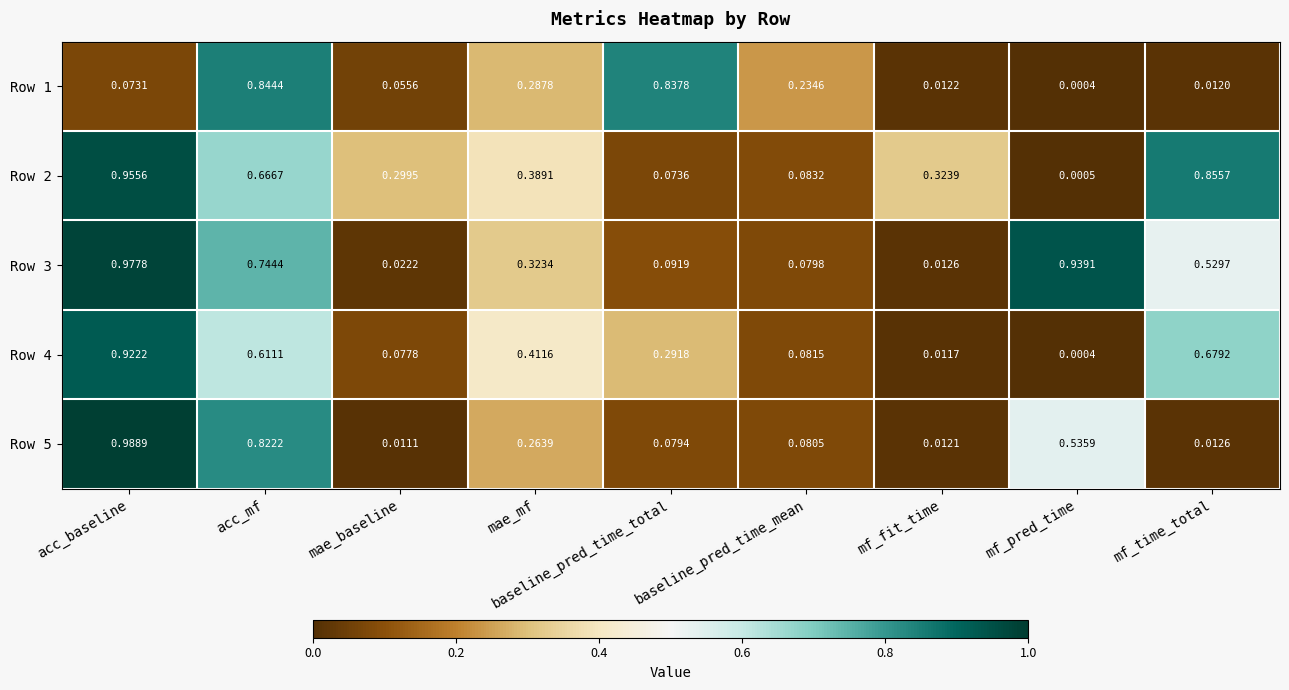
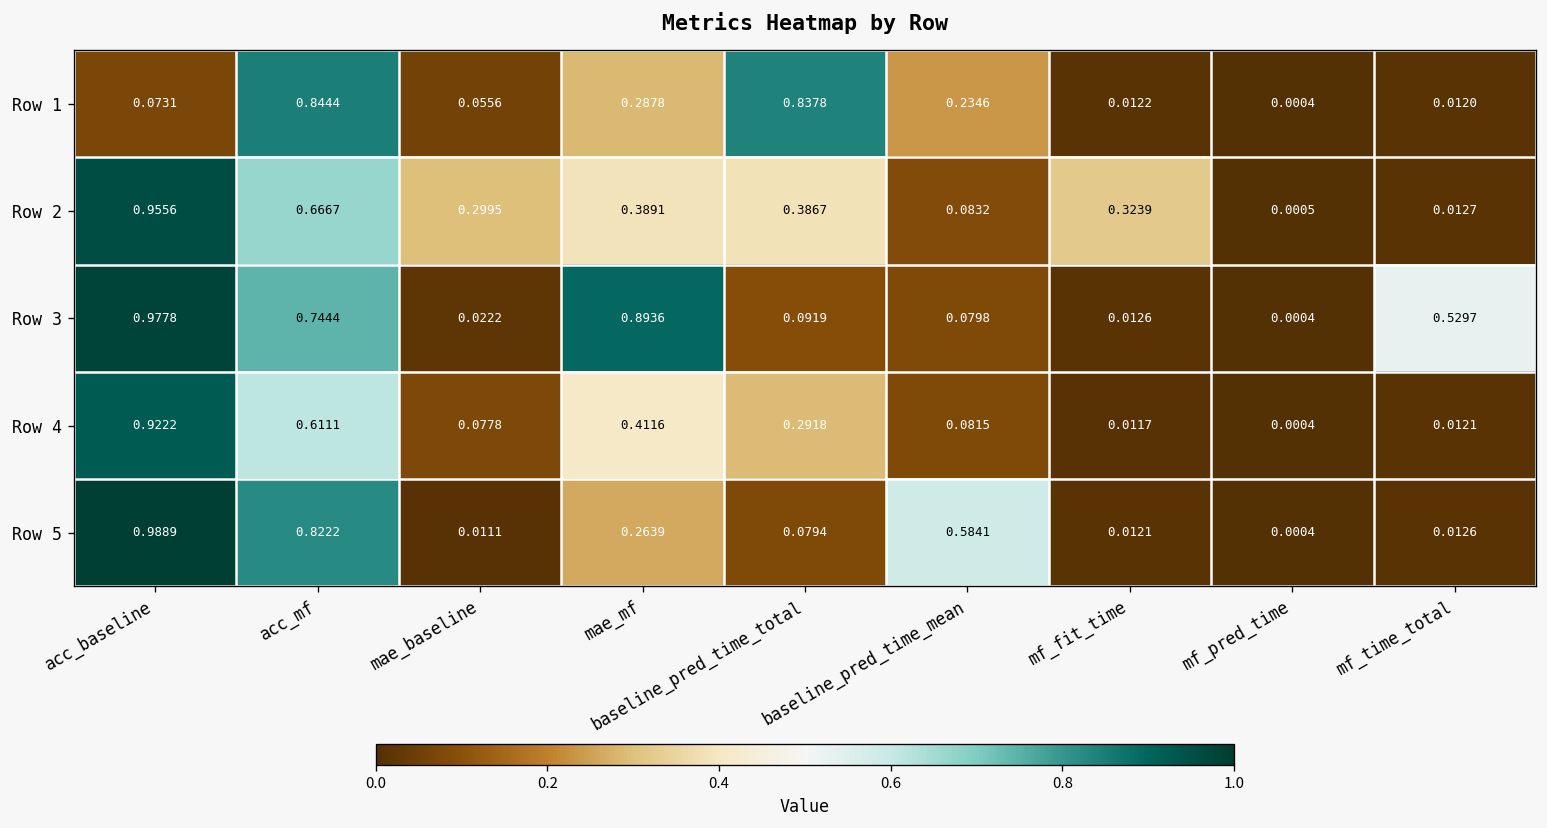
  {
    "Row 1": {
      "acc_baseline": 0.0731,
      "acc_mf": 0.8444,
      "mae_baseline": 0.0556,
      "mae_mf": 0.2878,
      "baseline_pred_time_total": 0.8378,
      "baseline_pred_time_mean": 0.2346,
      "mf_fit_time": 0.0122,
      "mf_pred_time": 0.0004,
      "mf_time_total": 0.0120
    },
    "Row 2": {
      "acc_baseline": 0.9556,
      "acc_mf": 0.6667,
      "mae_baseline": 0.2995,
      "mae_mf": 0.3891,
-     "baseline_pred_time_total": 0.0736,
+     "baseline_pred_time_total": 0.3867,
      "baseline_pred_time_mean": 0.0832,
      "mf_fit_time": 0.3239,
      "mf_pred_time": 0.0005,
-     "mf_time_total": 0.8557
+     "mf_time_total": 0.0127
    },
    "Row 3": {
      "acc_baseline": 0.9778,
      "acc_mf": 0.7444,
      "mae_baseline": 0.0222,
-     "mae_mf": 0.3234,
+     "mae_mf": 0.8936,
      "baseline_pred_time_total": 0.0919,
      "baseline_pred_time_mean": 0.0798,
      "mf_fit_time": 0.0126,
-     "mf_pred_time": 0.9391,
+     "mf_pred_time": 0.0004,
      "mf_time_total": 0.5297
    },
    "Row 4": {
      "acc_baseline": 0.9222,
      "acc_mf": 0.6111,
      "mae_baseline": 0.0778,
      "mae_mf": 0.4116,
      "baseline_pred_time_total": 0.2918,
      "baseline_pred_time_mean": 0.0815,
      "mf_fit_time": 0.0117,
      "mf_pred_time": 0.0004,
-     "mf_time_total": 0.6792
+     "mf_time_total": 0.0121
    },
    "Row 5": {
      "acc_baseline": 0.9889,
      "acc_mf": 0.8222,
      "mae_baseline": 0.0111,
      "mae_mf": 0.2639,
      "baseline_pred_time_total": 0.0794,
-     "baseline_pred_time_mean": 0.0805,
+     "baseline_pred_time_mean": 0.5841,
      "mf_fit_time": 0.0121,
-     "mf_pred_time": 0.5359,
+     "mf_pred_time": 0.0004,
      "mf_time_total": 0.0126
    }
  }
